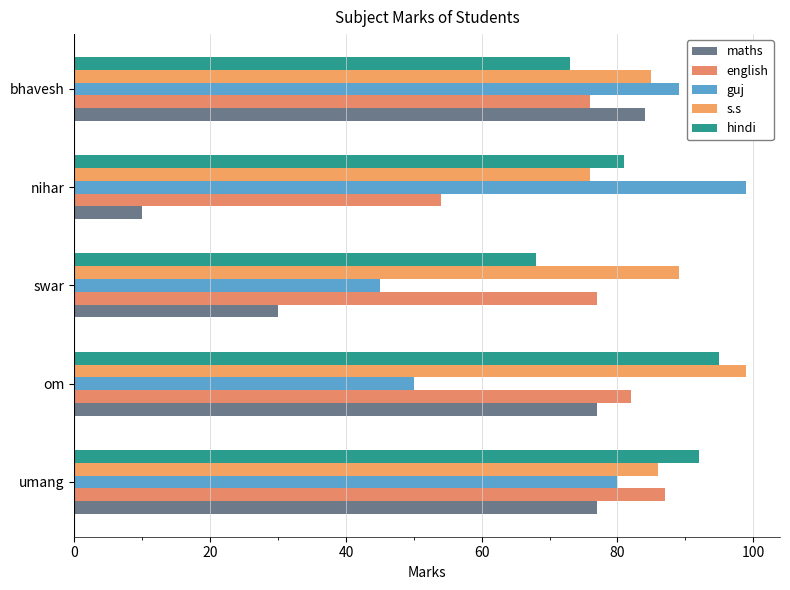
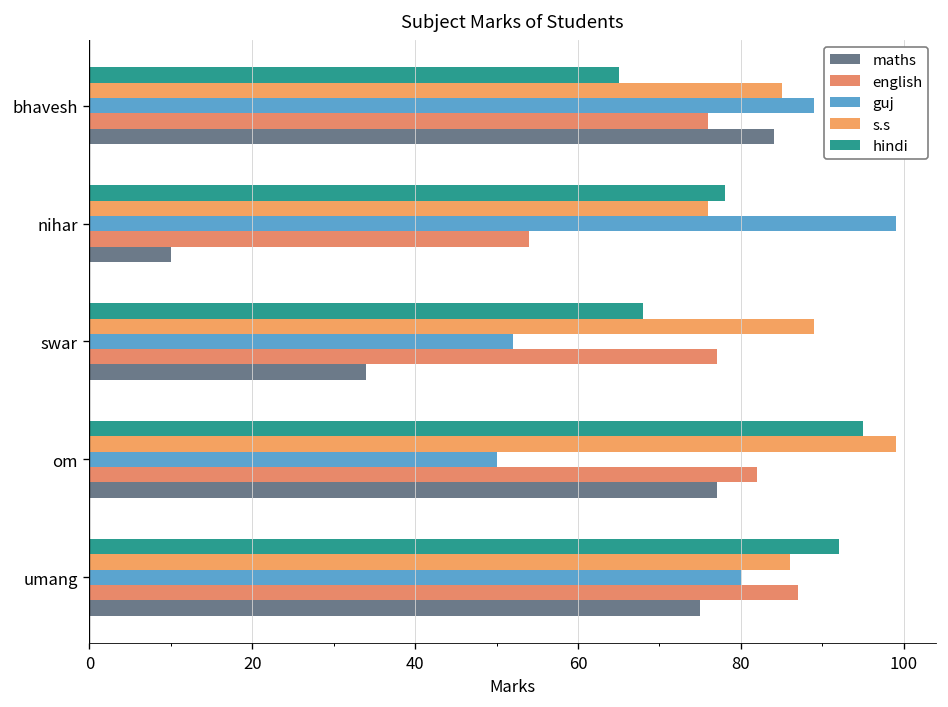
  {
    "maths": {
      "bhavesh": 84,
      "nihar": 10,
-     "swar": 30,
+     "swar": 34,
      "om": 77,
-     "umang": 77
+     "umang": 75
    },
    "guj": {
      "bhavesh": 89,
      "nihar": 99,
-     "swar": 45,
+     "swar": 52,
      "om": 50,
      "umang": 80
    },
    "hindi": {
-     "bhavesh": 73,
-     "nihar": 81,
+     "bhavesh": 65,
+     "nihar": 78,
      "swar": 68,
      "om": 95,
      "umang": 92
    }
  }
